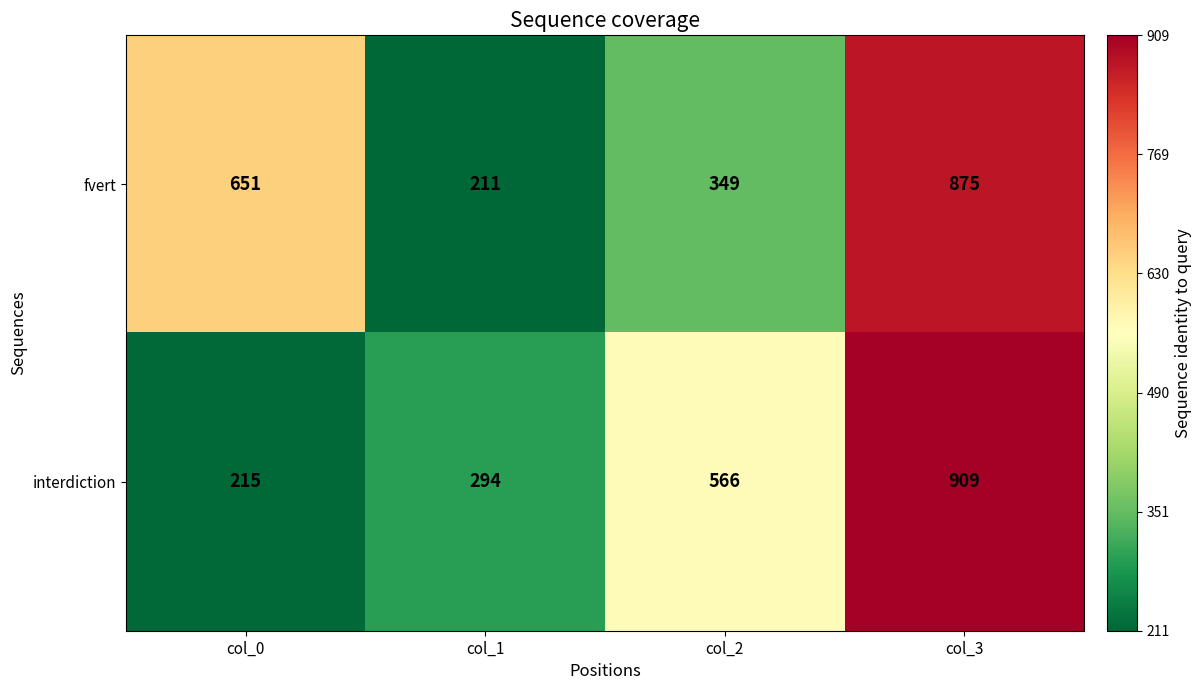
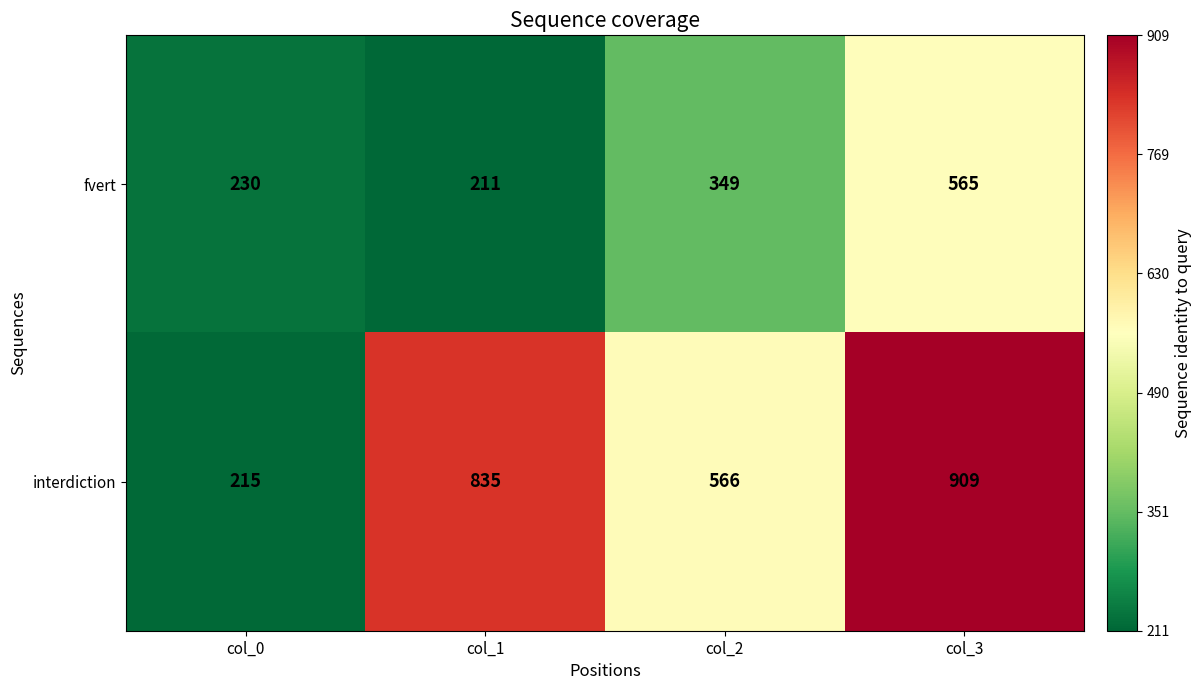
  {
    "fvert": {
-     "col_0": 651,
+     "col_0": 230,
      "col_1": 211,
      "col_2": 349,
-     "col_3": 875
+     "col_3": 565
    },
    "interdiction": {
      "col_0": 215,
-     "col_1": 294,
+     "col_1": 835,
      "col_2": 566,
      "col_3": 909
    }
  }
